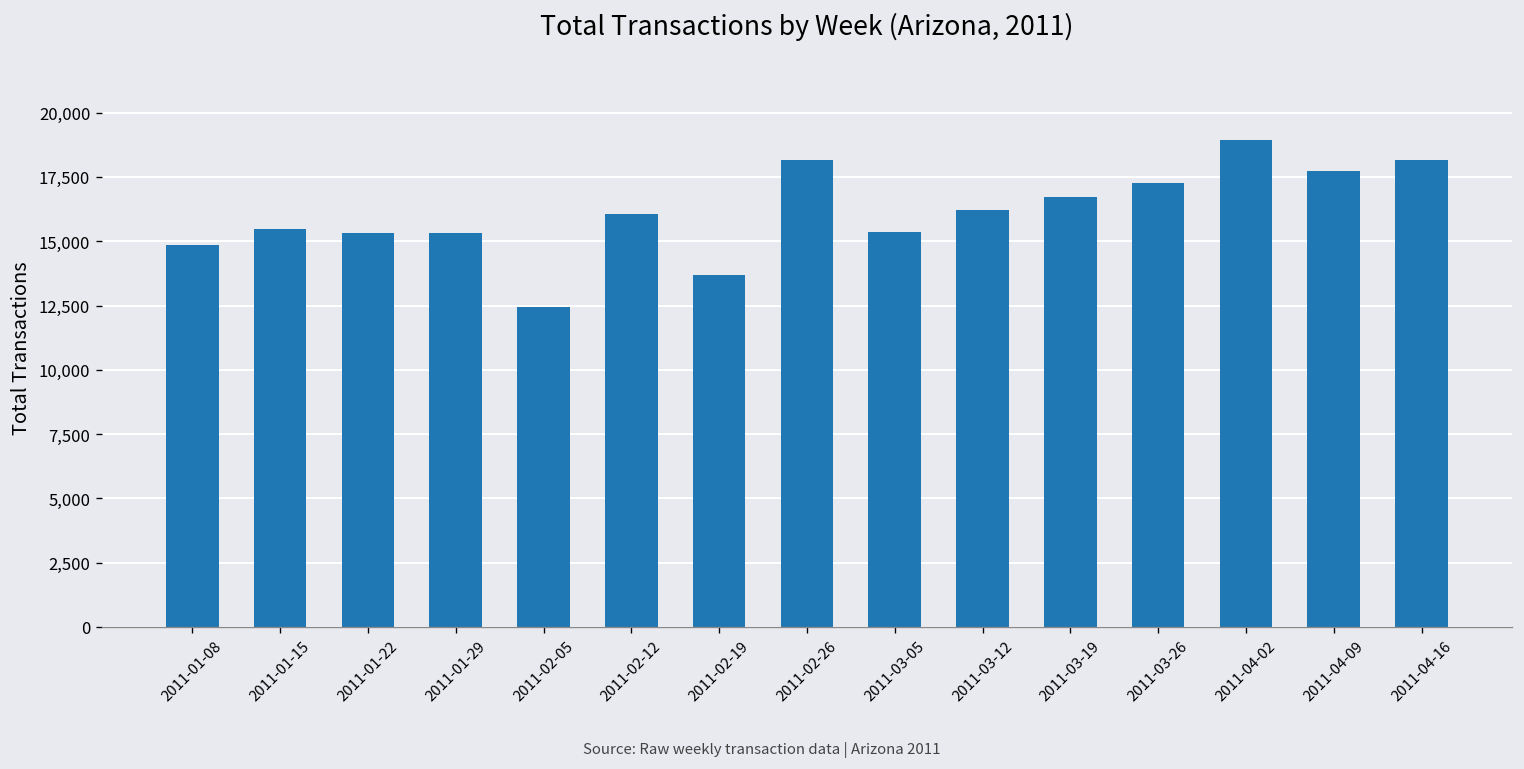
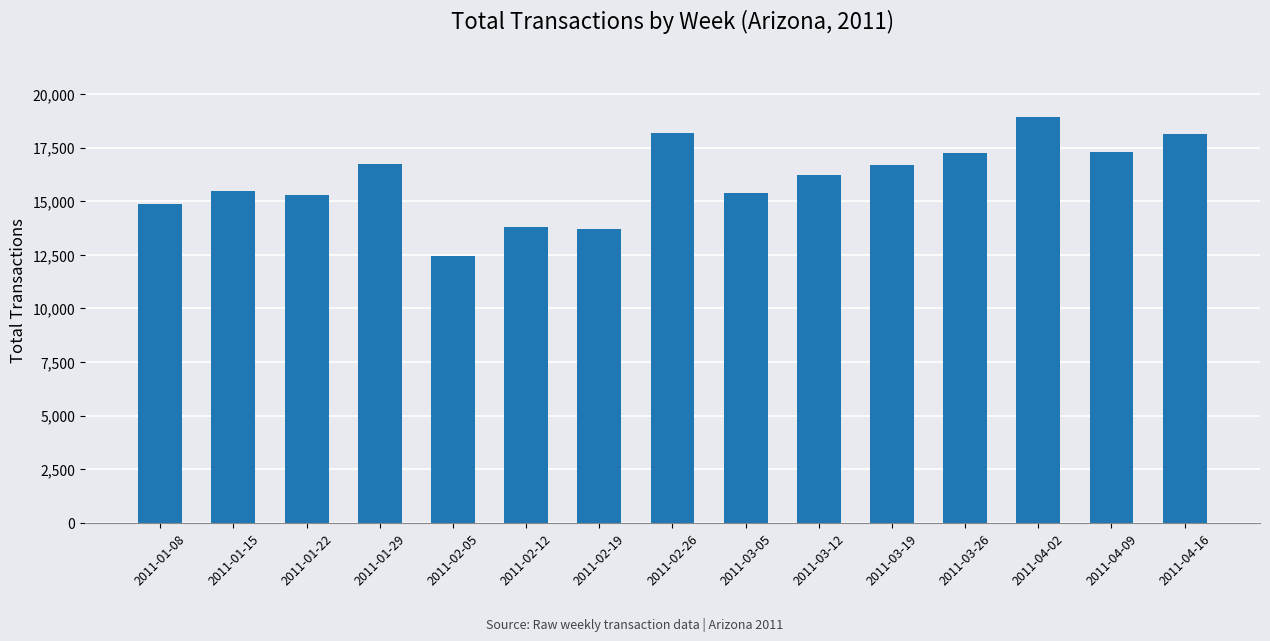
  {
    "2011-01-08": "14,900",
    "2011-01-15": "15,500",
    "2011-01-22": "15,300",
-   "2011-01-29": "15,300",
+   "2011-01-29": "16,700",
    "2011-02-05": "12,400",
-   "2011-02-12": "16,100",
+   "2011-02-12": "13,800",
    "2011-02-19": "13,700",
    "2011-02-26": "18,200",
    "2011-03-05": "15,400",
    "2011-03-12": "16,200",
    "2011-03-19": "16,700",
    "2011-03-26": "17,300",
    "2011-04-02": "18,900",
-   "2011-04-09": "17,700",
+   "2011-04-09": "17,300",
    "2011-04-16": "18,100"
  }
